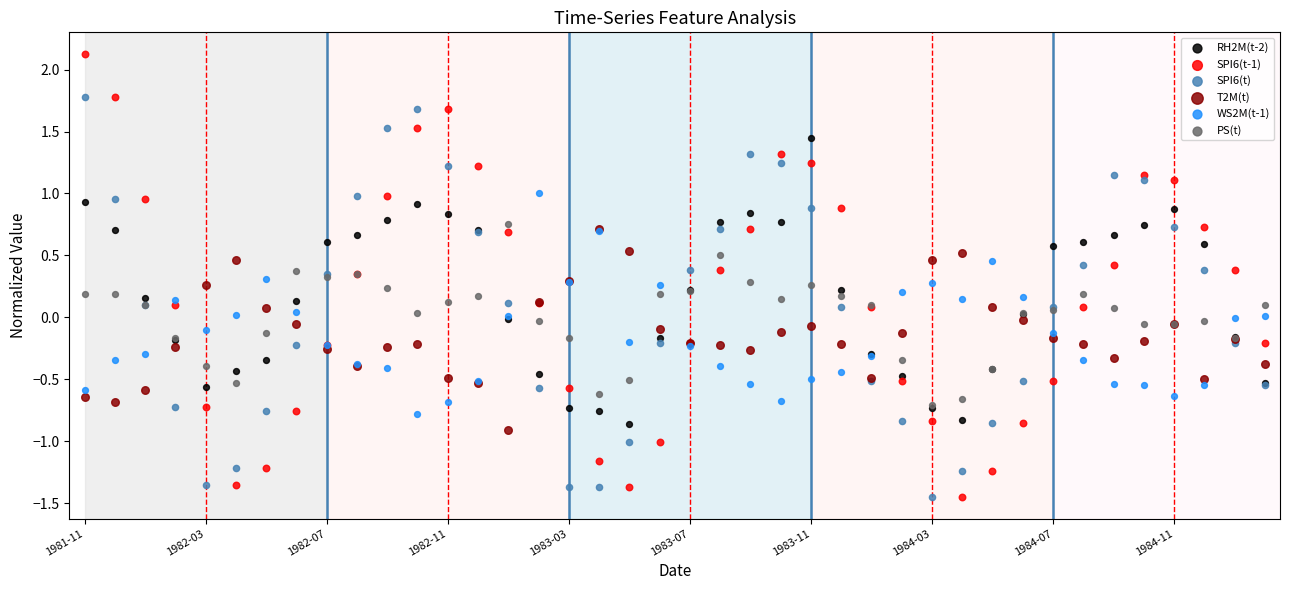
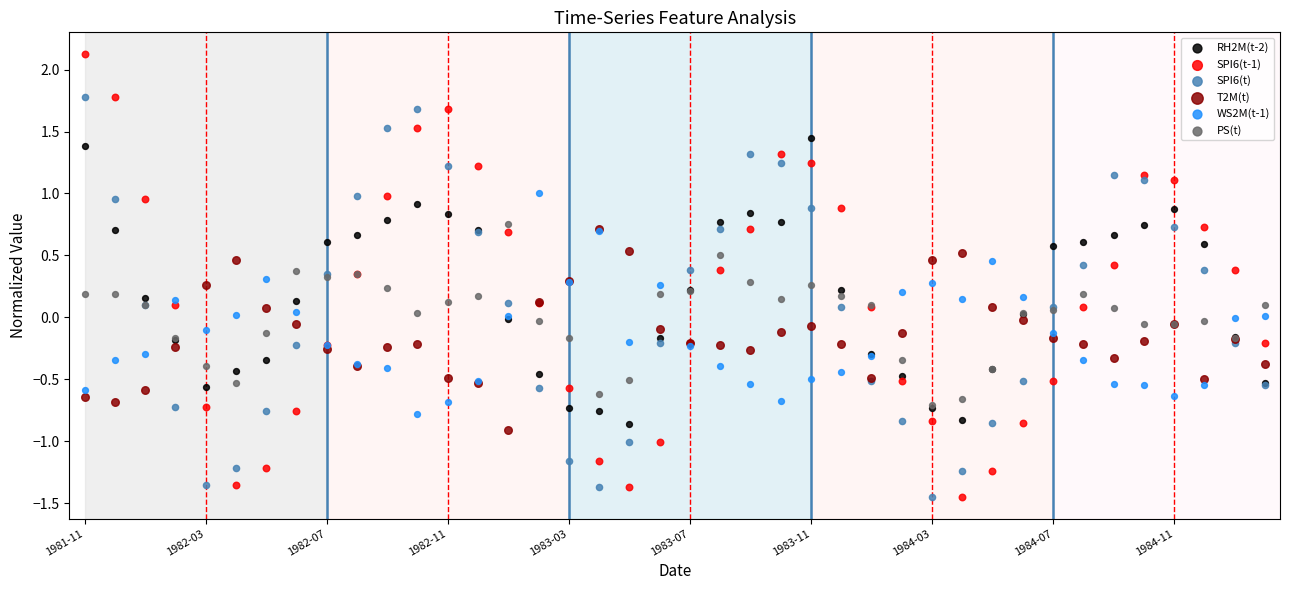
  {
    "RH2M(t-2)": {
-     "1981-11": 0.93
+     "1981-11": 1.38
    },
    "SPI6(t)": {
-     "1983-03": -1.37
+     "1983-03": -1.16
    }
  }
